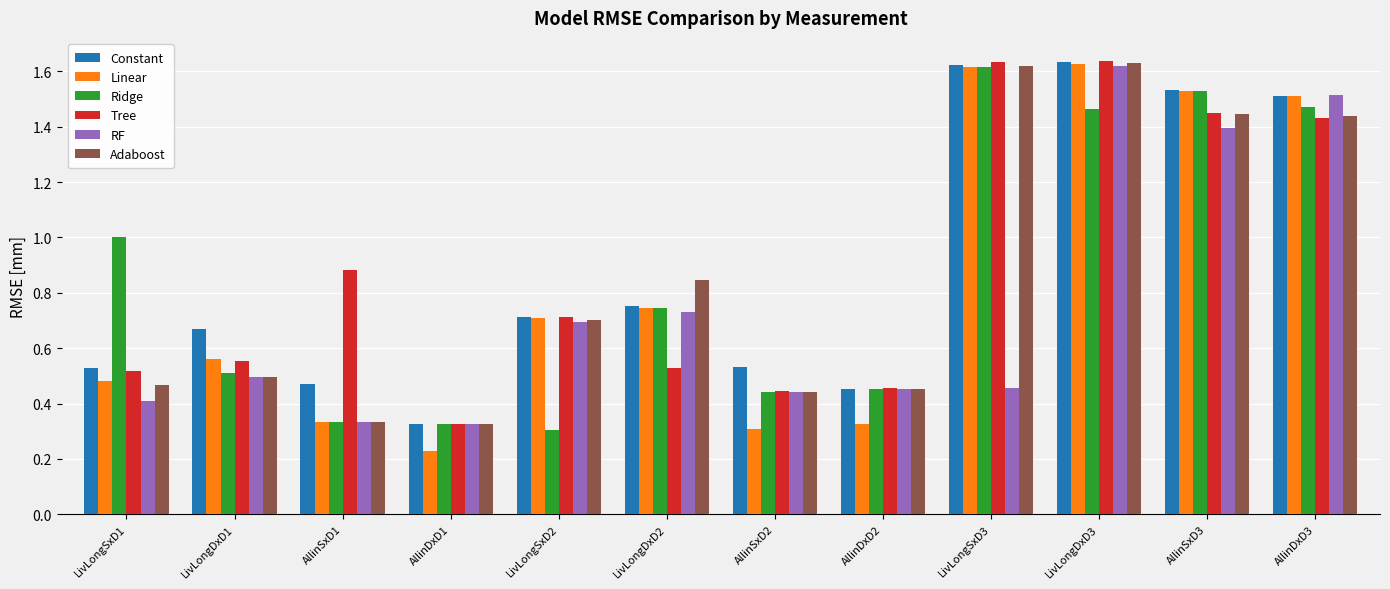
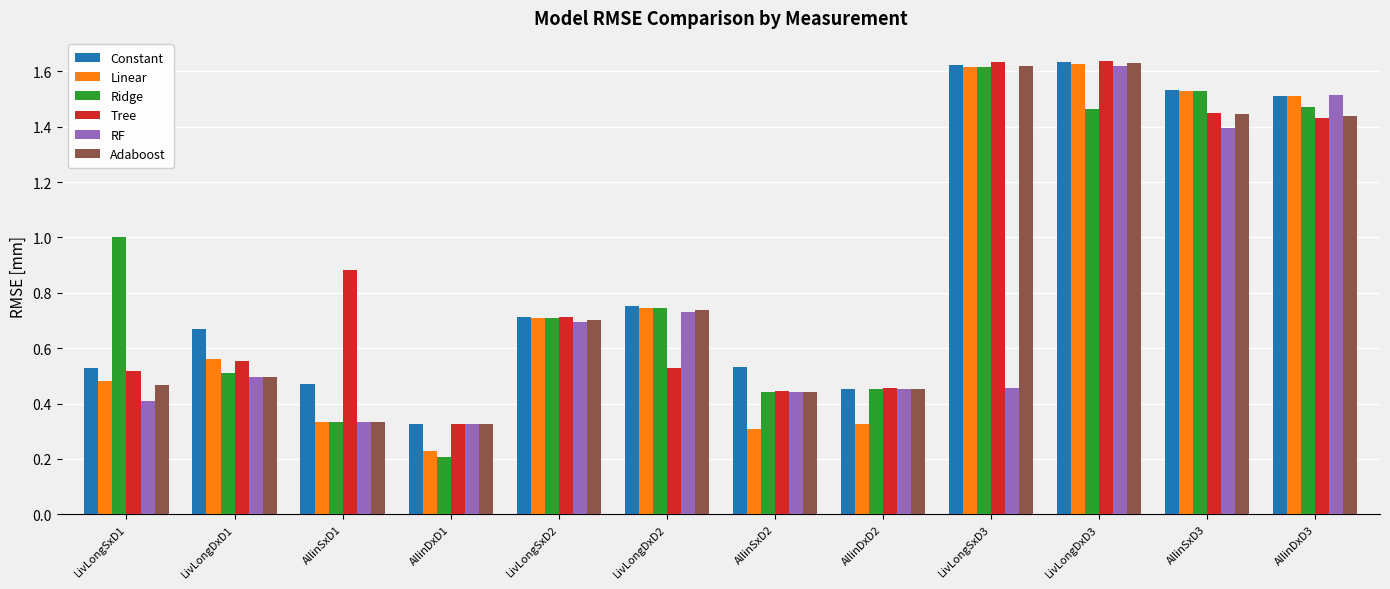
  {
    "Constant": {
      "LivLongSxD1": 0.53,
      "LivLongDxD1": 0.67,
      "AllinSxD1": 0.47,
      "AllinDxD1": 0.33,
      "LivLongSxD2": 0.71,
      "LivLongDxD2": 0.75,
      "AllinSxD2": 0.53,
      "AllinDxD2": 0.45,
      "LivLongSxD3": 1.62,
      "LivLongDxD3": 1.63,
      "AllinSxD3": 1.53,
      "AllinDxD3": 1.51
    },
    "Linear": {
      "LivLongSxD1": 0.48,
      "LivLongDxD1": 0.56,
      "AllinSxD1": 0.33,
      "AllinDxD1": 0.23,
      "LivLongSxD2": 0.71,
      "LivLongDxD2": 0.75,
      "AllinSxD2": 0.31,
      "AllinDxD2": 0.32,
      "LivLongSxD3": 1.62,
      "LivLongDxD3": 1.63,
      "AllinSxD3": 1.53,
      "AllinDxD3": 1.51
    },
    "Ridge": {
      "LivLongSxD1": 1.00,
      "LivLongDxD1": 0.51,
      "AllinSxD1": 0.33,
-     "AllinDxD1": 0.33,
-     "LivLongSxD2": 0.30,
+     "AllinDxD1": 0.21,
+     "LivLongSxD2": 0.71,
      "LivLongDxD2": 0.75,
      "AllinSxD2": 0.44,
      "AllinDxD2": 0.45,
      "LivLongSxD3": 1.62,
      "LivLongDxD3": 1.46,
      "AllinSxD3": 1.53,
      "AllinDxD3": 1.47
    },
    "Tree": {
      "LivLongSxD1": 0.52,
      "LivLongDxD1": 0.55,
      "AllinSxD1": 0.88,
      "AllinDxD1": 0.33,
      "LivLongSxD2": 0.71,
      "LivLongDxD2": 0.53,
      "AllinSxD2": 0.45,
      "AllinDxD2": 0.46,
      "LivLongSxD3": 1.64,
      "LivLongDxD3": 1.64,
      "AllinSxD3": 1.45,
      "AllinDxD3": 1.43
    },
    "RF": {
      "LivLongSxD1": 0.41,
      "LivLongDxD1": 0.49,
      "AllinSxD1": 0.33,
      "AllinDxD1": 0.33,
      "LivLongSxD2": 0.70,
      "LivLongDxD2": 0.73,
      "AllinSxD2": 0.44,
      "AllinDxD2": 0.45,
      "LivLongSxD3": 0.46,
      "LivLongDxD3": 1.62,
      "AllinSxD3": 1.40,
      "AllinDxD3": 1.52
    },
    "Adaboost": {
      "LivLongSxD1": 0.47,
      "LivLongDxD1": 0.50,
      "AllinSxD1": 0.33,
      "AllinDxD1": 0.33,
      "LivLongSxD2": 0.70,
-     "LivLongDxD2": 0.85,
+     "LivLongDxD2": 0.74,
      "AllinSxD2": 0.44,
      "AllinDxD2": 0.45,
      "LivLongSxD3": 1.62,
      "LivLongDxD3": 1.63,
      "AllinSxD3": 1.45,
      "AllinDxD3": 1.44
    }
  }
